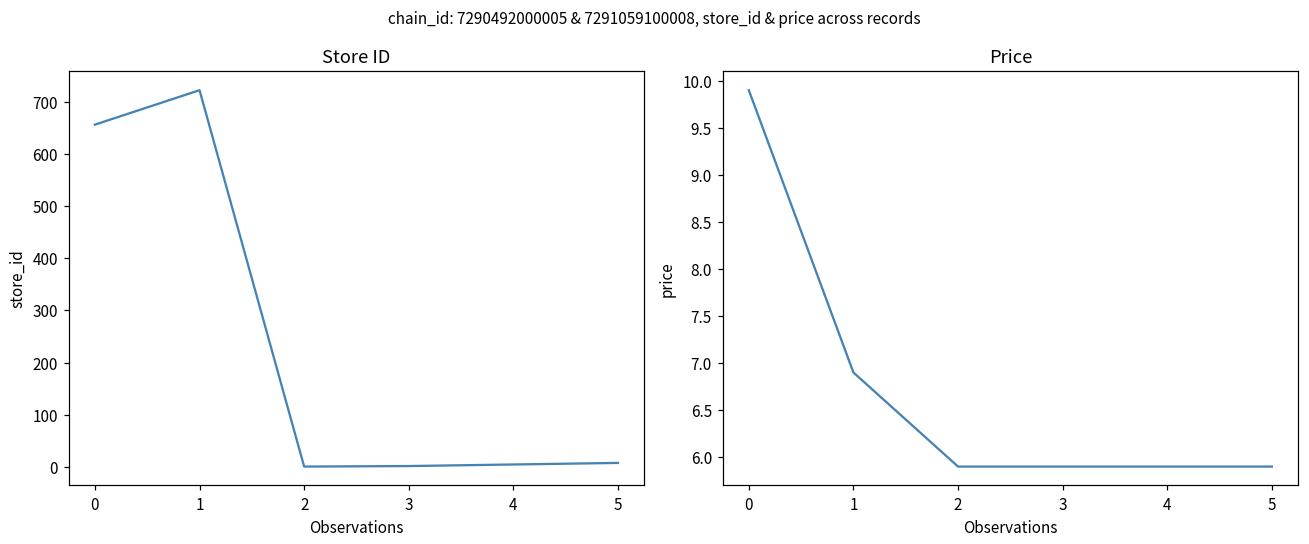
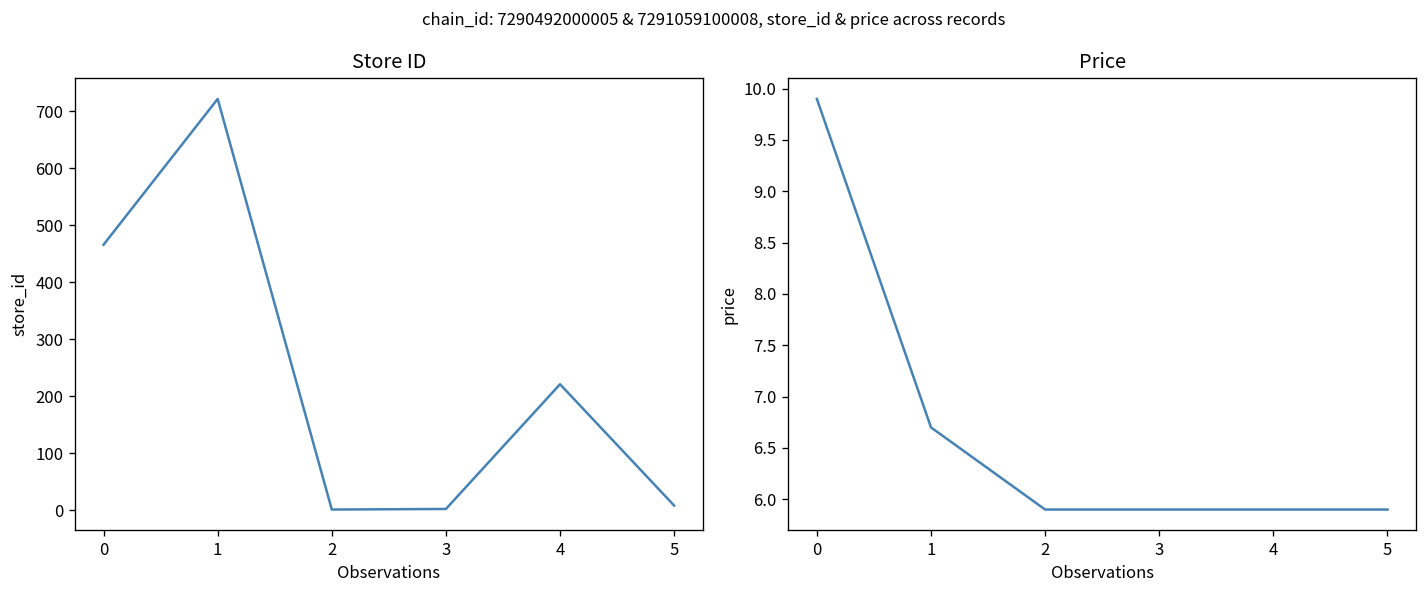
  {
    "Store ID": {
-     "0": 660,
+     "0": 470,
      "1": 720,
      "2": 0,
      "3": 0,
-     "4": 10,
+     "4": 220,
      "5": 10
    },
    "Price": {
      "0": 9.9,
-     "1": 6.9,
+     "1": 6.7,
      "2": 5.9,
      "3": 5.9,
      "4": 5.9,
      "5": 5.9
    }
  }
